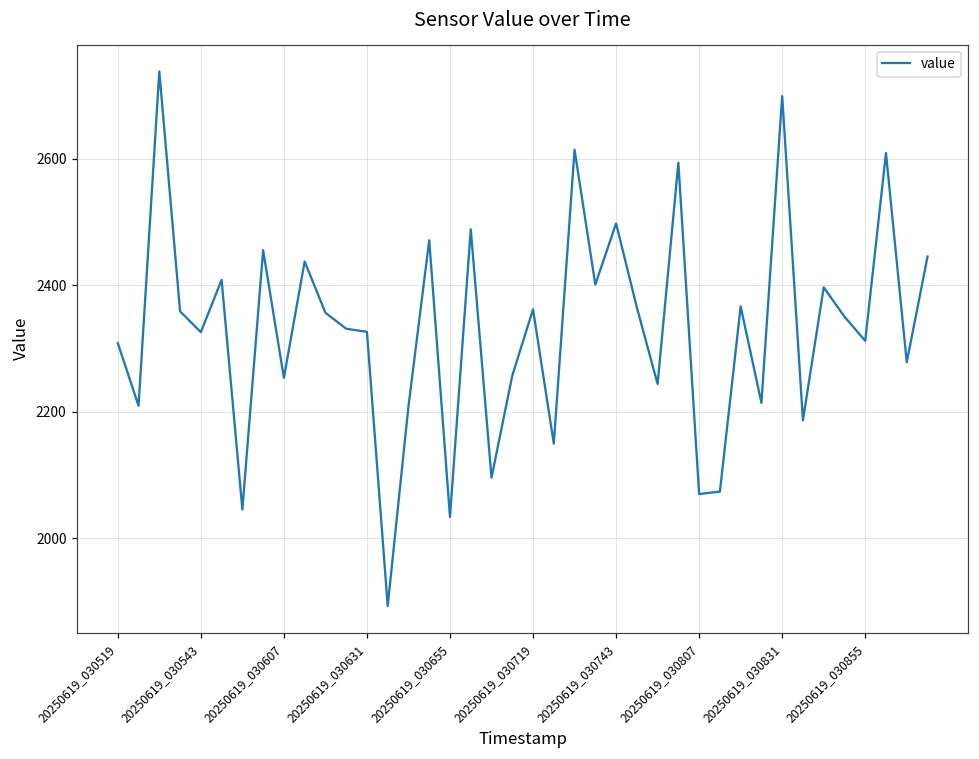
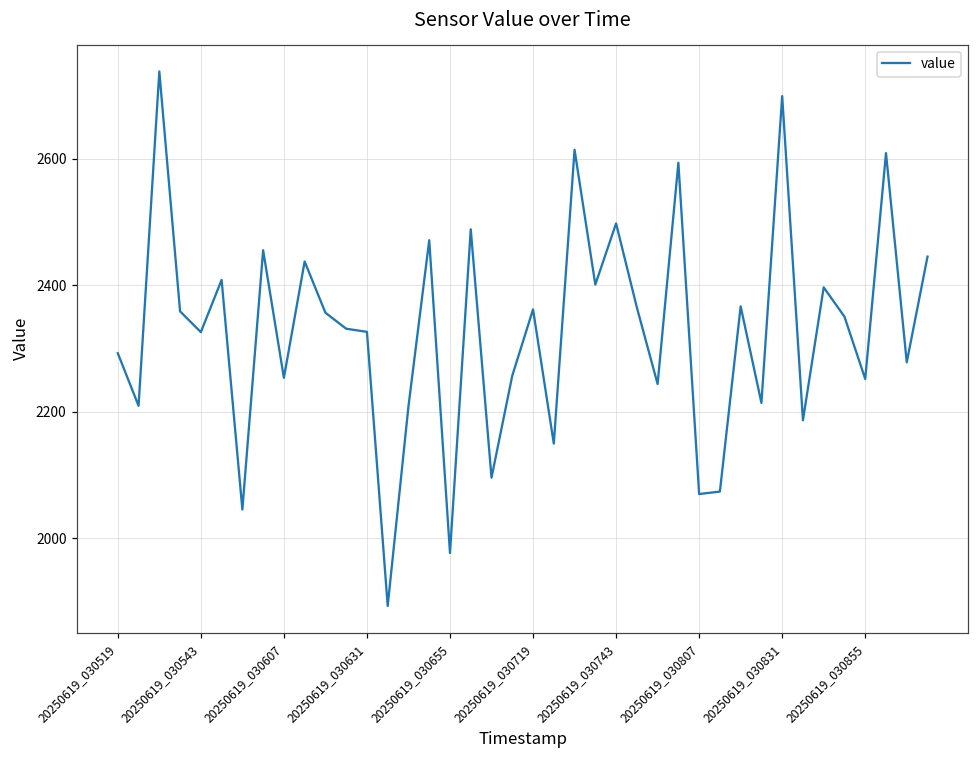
  {
-   "20250619_030519": 2310,
+   "20250619_030519": 2290,
    "20250619_030543": 2330,
    "20250619_030607": 2250,
    "20250619_030631": 2330,
-   "20250619_030655": 2030,
+   "20250619_030655": 1980,
    "20250619_030719": 2360,
    "20250619_030743": 2500,
    "20250619_030807": 2070,
    "20250619_030831": 2700,
-   "20250619_030855": 2310
+   "20250619_030855": 2250
  }
